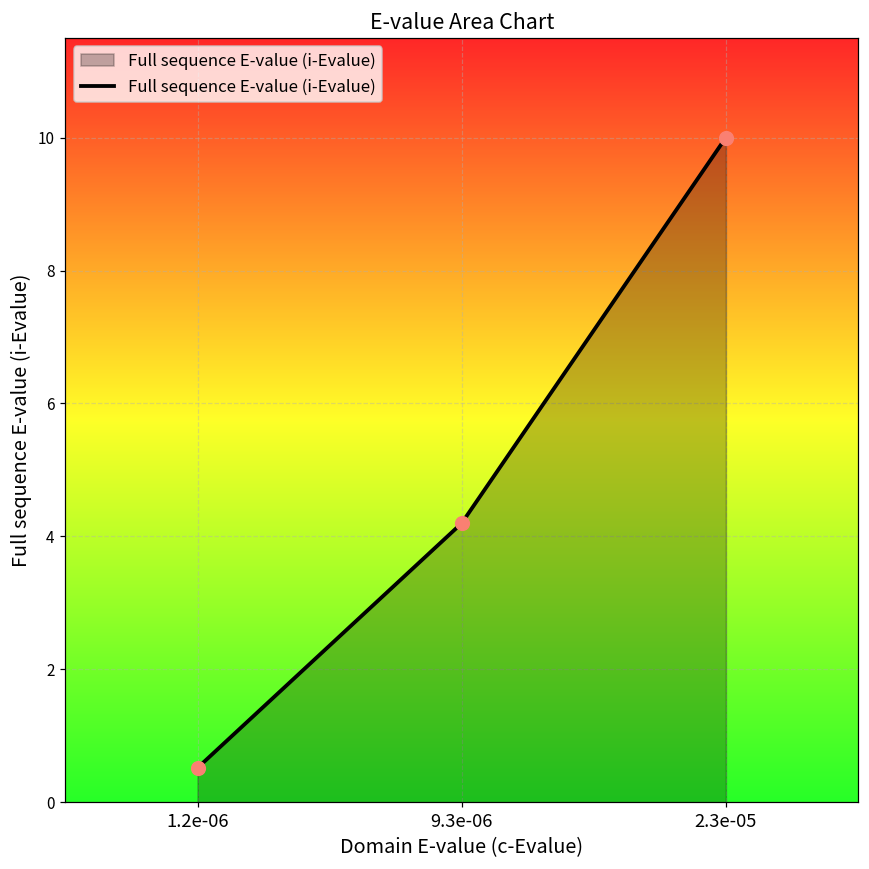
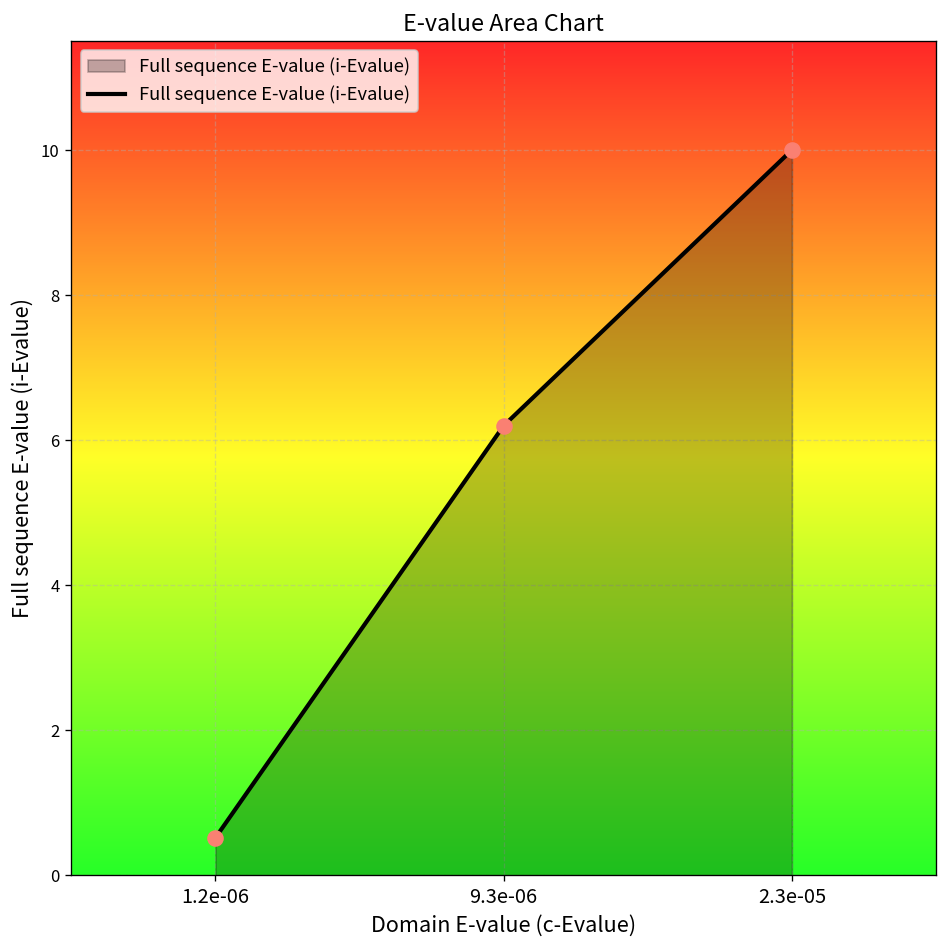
  {
    "1.2e-06": 0.5,
-   "9.3e-06": 4.2,
+   "9.3e-06": 6.2,
    "2.3e-05": 10.0
  }
